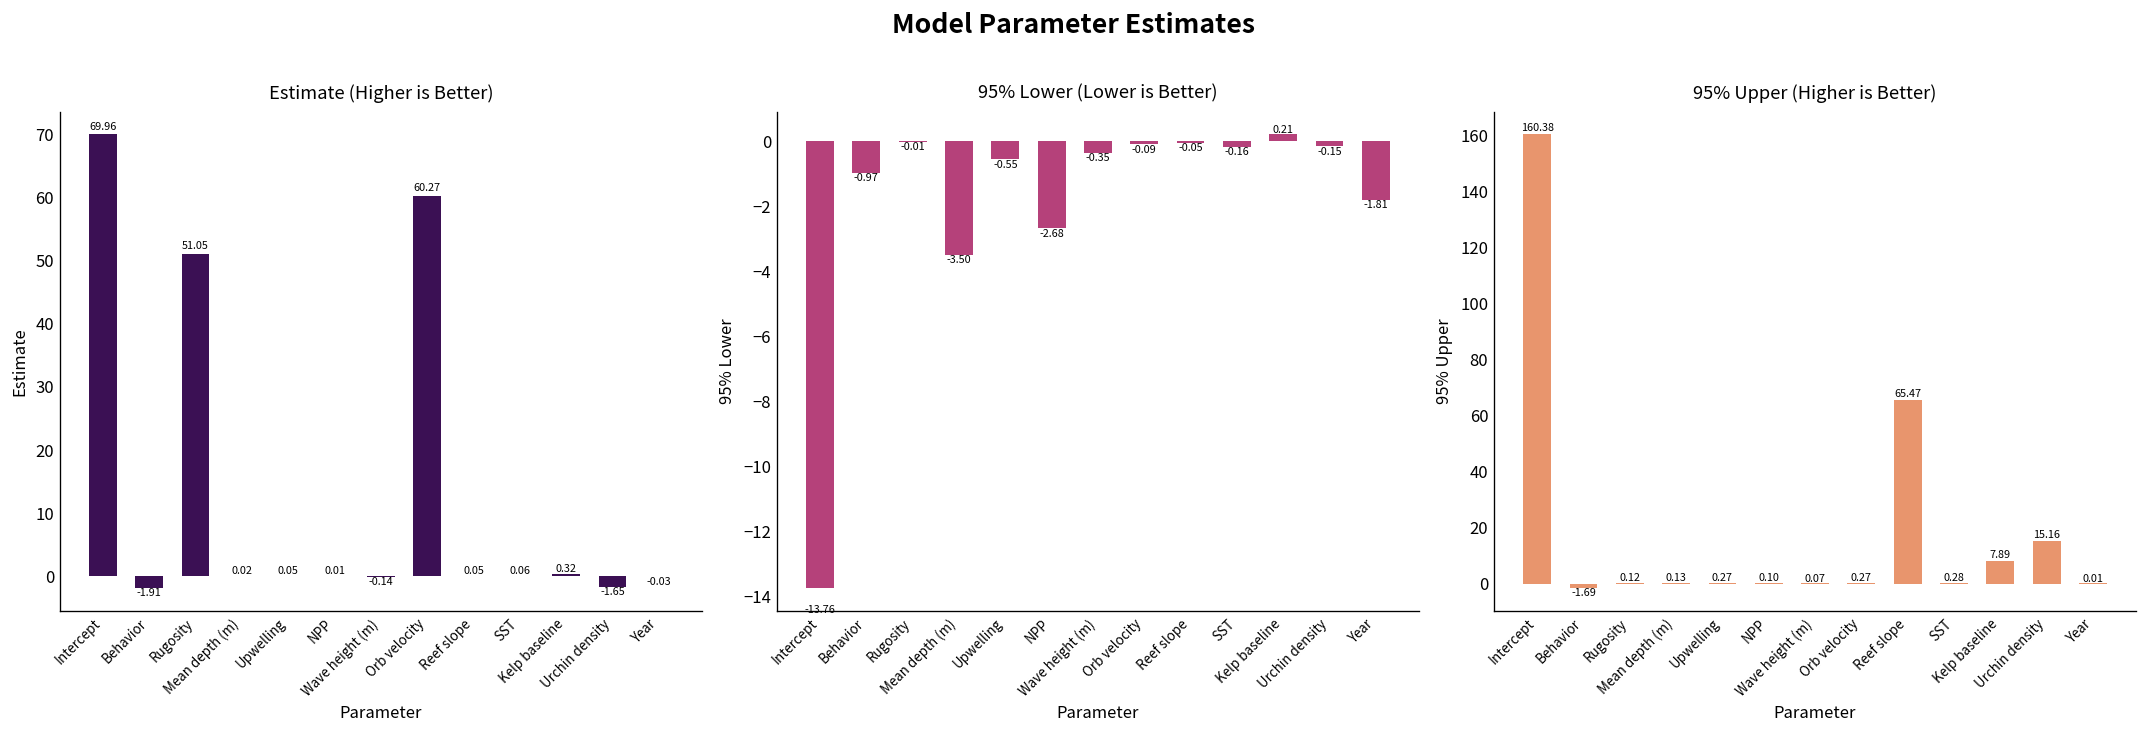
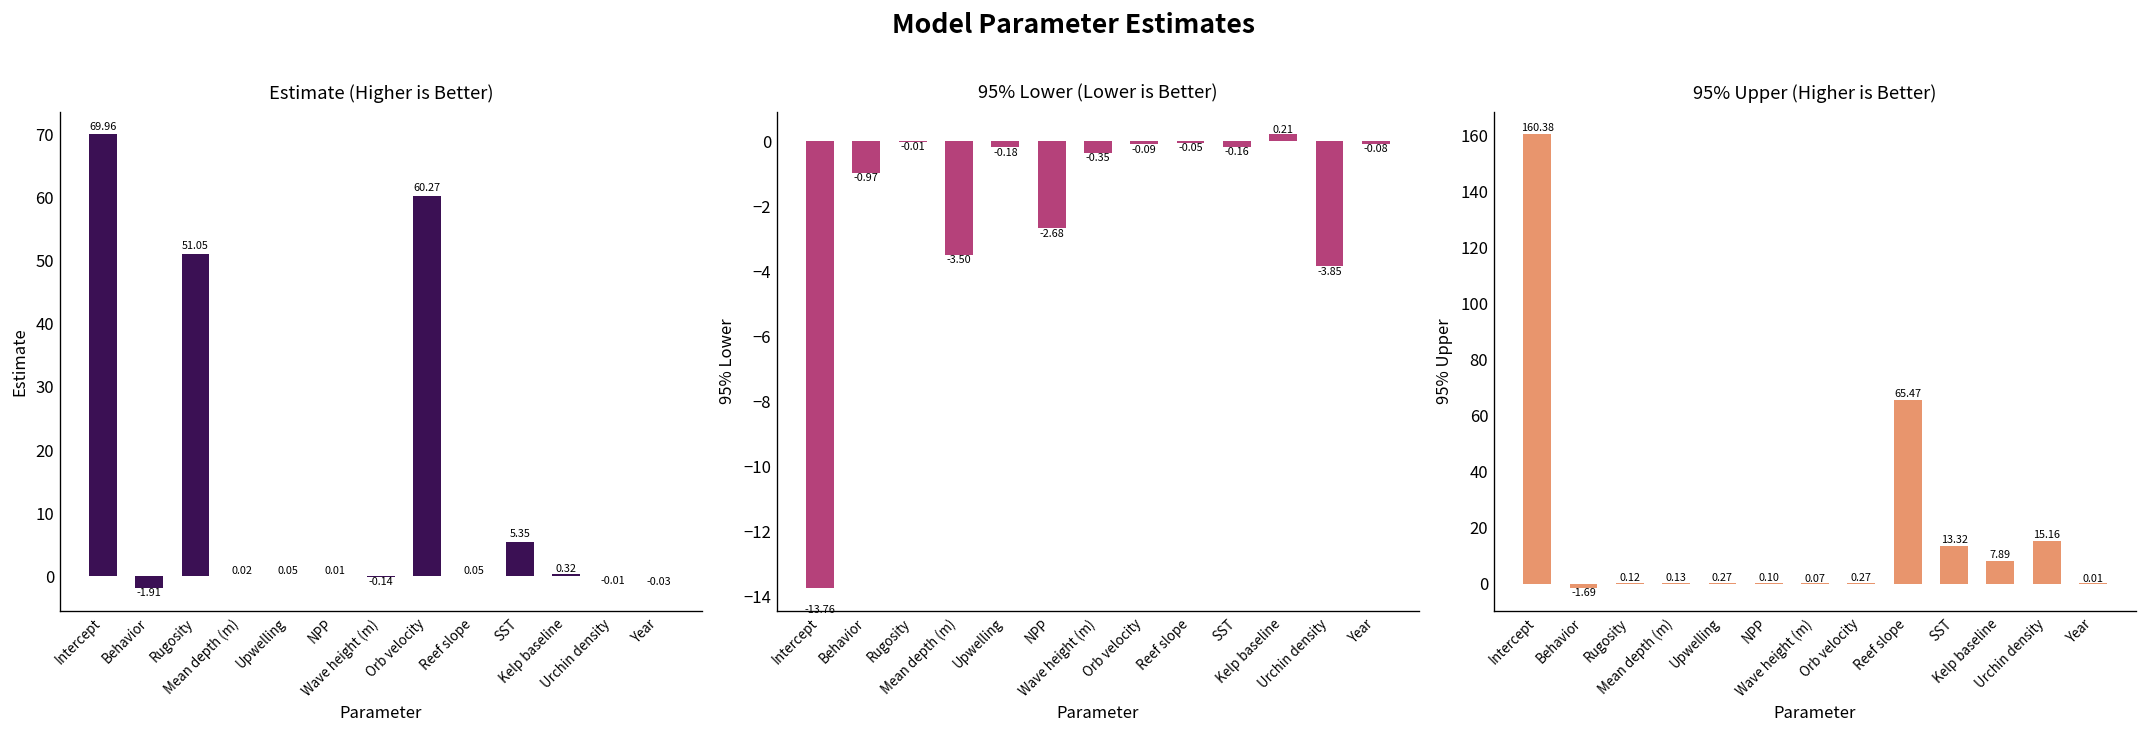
  {
    "Estimate (Higher is Better)": {
      "Intercept": 69.96,
      "Behavior": -1.91,
      "Rugosity": 51.05,
      "Mean depth (m)": 0.02,
      "Upwelling": 0.05,
      "NPP": 0.01,
      "Wave height (m)": -0.14,
      "Orb velocity": 60.27,
      "Reef slope": 0.05,
-     "SST": 0.06,
+     "SST": 5.35,
      "Kelp baseline": 0.32,
-     "Urchin density": -1.65,
+     "Urchin density": -0.01,
      "Year": -0.03
    },
    "95% Lower (Lower is Better)": {
      "Intercept": -13.76,
      "Behavior": -0.97,
      "Rugosity": -0.01,
      "Mean depth (m)": -3.50,
-     "Upwelling": -0.55,
+     "Upwelling": -0.18,
      "NPP": -2.68,
      "Wave height (m)": -0.35,
      "Orb velocity": -0.09,
      "Reef slope": -0.05,
      "SST": -0.16,
      "Kelp baseline": 0.21,
-     "Urchin density": -0.15,
-     "Year": -1.81
+     "Urchin density": -3.85,
+     "Year": -0.08
    },
    "95% Upper (Higher is Better)": {
      "Intercept": 160.38,
      "Behavior": -1.69,
      "Rugosity": 0.12,
      "Mean depth (m)": 0.13,
      "Upwelling": 0.27,
      "NPP": 0.10,
      "Wave height (m)": 0.07,
      "Orb velocity": 0.27,
      "Reef slope": 65.47,
-     "SST": 0.28,
+     "SST": 13.32,
      "Kelp baseline": 7.89,
      "Urchin density": 15.16,
      "Year": 0.01
    }
  }
